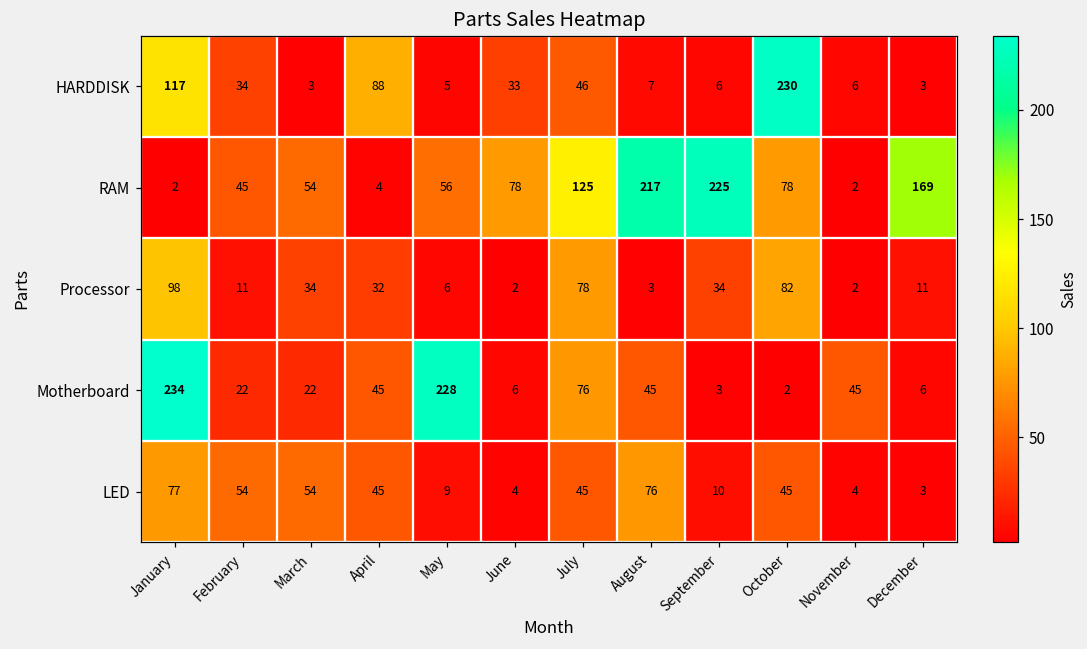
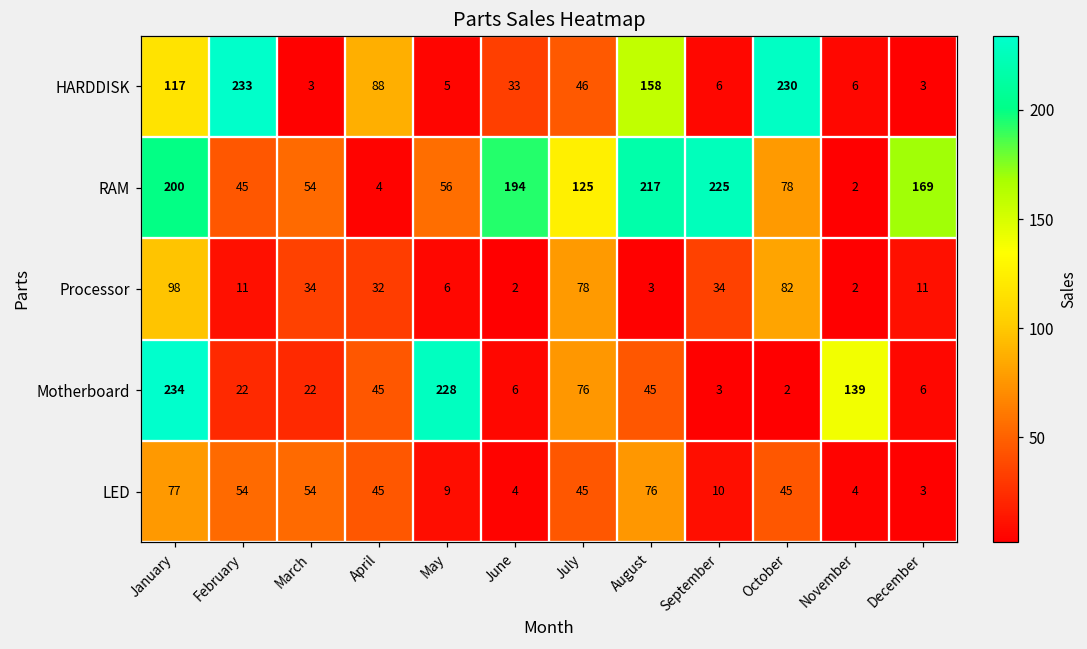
  {
    "HARDDISK": {
      "January": 117,
-     "February": 34,
+     "February": 233,
      "March": 3,
      "April": 88,
      "May": 5,
      "June": 33,
      "July": 46,
-     "August": 7,
+     "August": 158,
      "September": 6,
      "October": 230,
      "November": 6,
      "December": 3
    },
    "RAM": {
-     "January": 2,
+     "January": 200,
      "February": 45,
      "March": 54,
      "April": 4,
      "May": 56,
-     "June": 78,
+     "June": 194,
      "July": 125,
      "August": 217,
      "September": 225,
      "October": 78,
      "November": 2,
      "December": 169
    },
    "Processor": {
      "January": 98,
      "February": 11,
      "March": 34,
      "April": 32,
      "May": 6,
      "June": 2,
      "July": 78,
      "August": 3,
      "September": 34,
      "October": 82,
      "November": 2,
      "December": 11
    },
    "Motherboard": {
      "January": 234,
      "February": 22,
      "March": 22,
      "April": 45,
      "May": 228,
      "June": 6,
      "July": 76,
      "August": 45,
      "September": 3,
      "October": 2,
-     "November": 45,
+     "November": 139,
      "December": 6
    },
    "LED": {
      "January": 77,
      "February": 54,
      "March": 54,
      "April": 45,
      "May": 9,
      "June": 4,
      "July": 45,
      "August": 76,
      "September": 10,
      "October": 45,
      "November": 4,
      "December": 3
    }
  }
